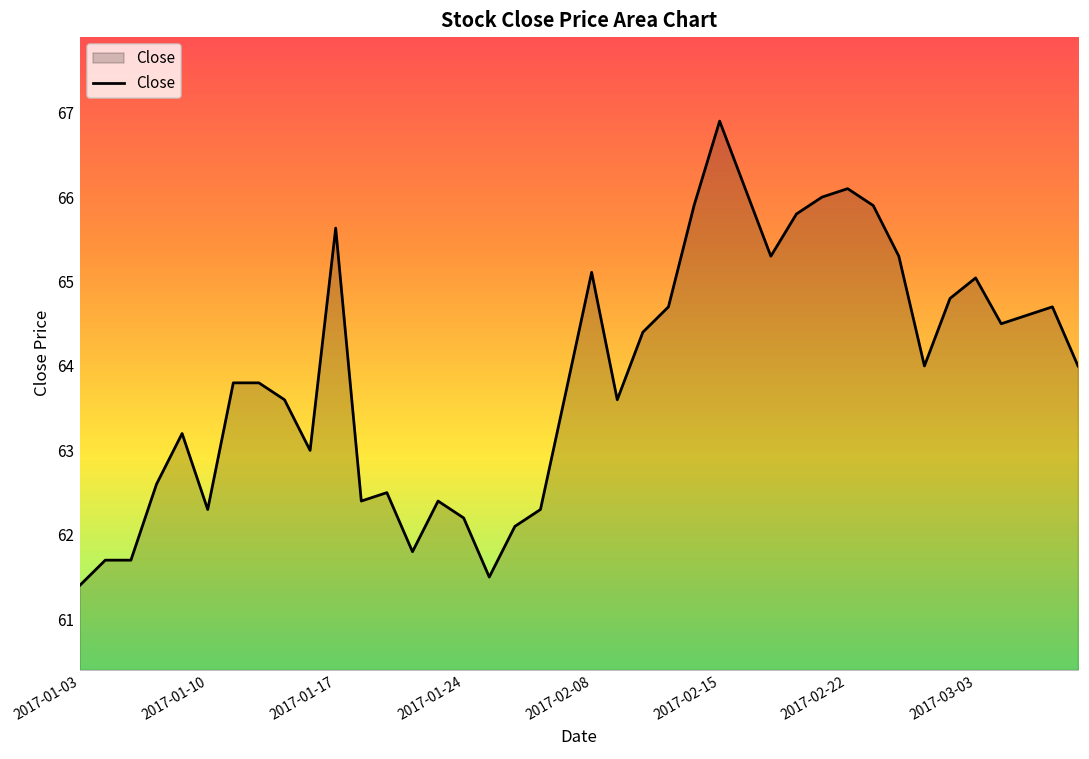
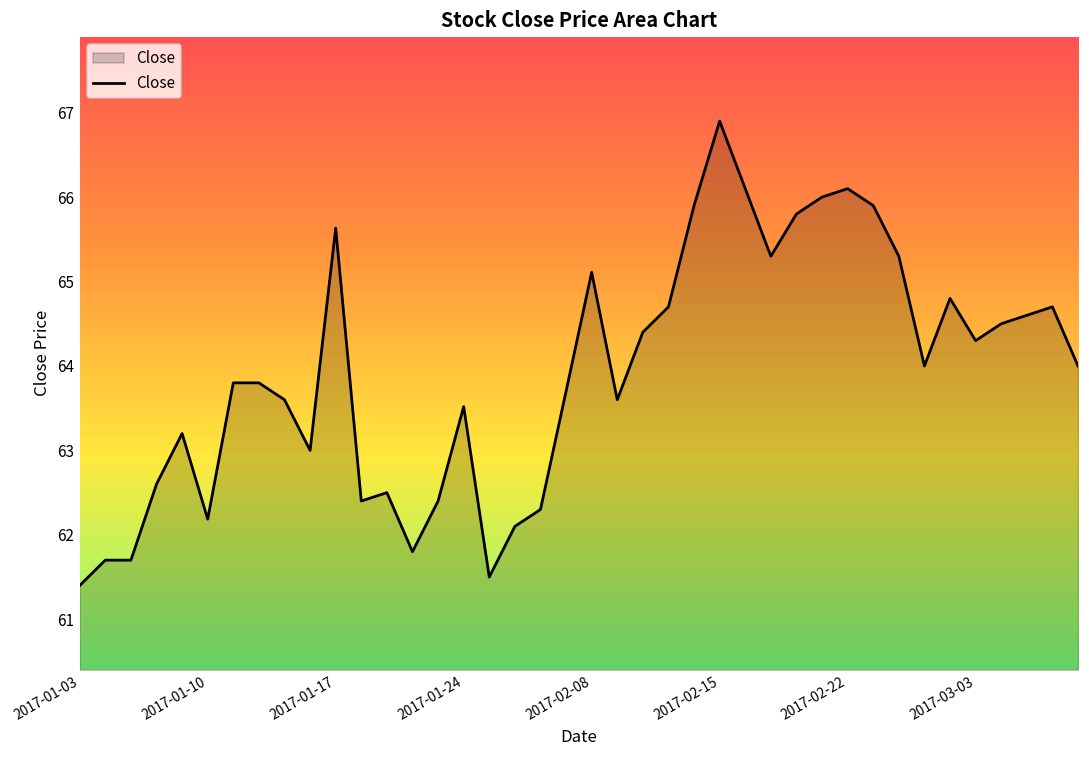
  {
    "2017-01-03": 61.4,
-   "2017-01-10": 62.3,
+   "2017-01-10": 62.2,
    "2017-01-17": 65.6,
-   "2017-01-24": 62.2,
+   "2017-01-24": 63.5,
    "2017-02-08": 65.1,
    "2017-02-15": 66.9,
    "2017-02-22": 66.1,
-   "2017-03-03": 65.0
+   "2017-03-03": 64.3
  }
